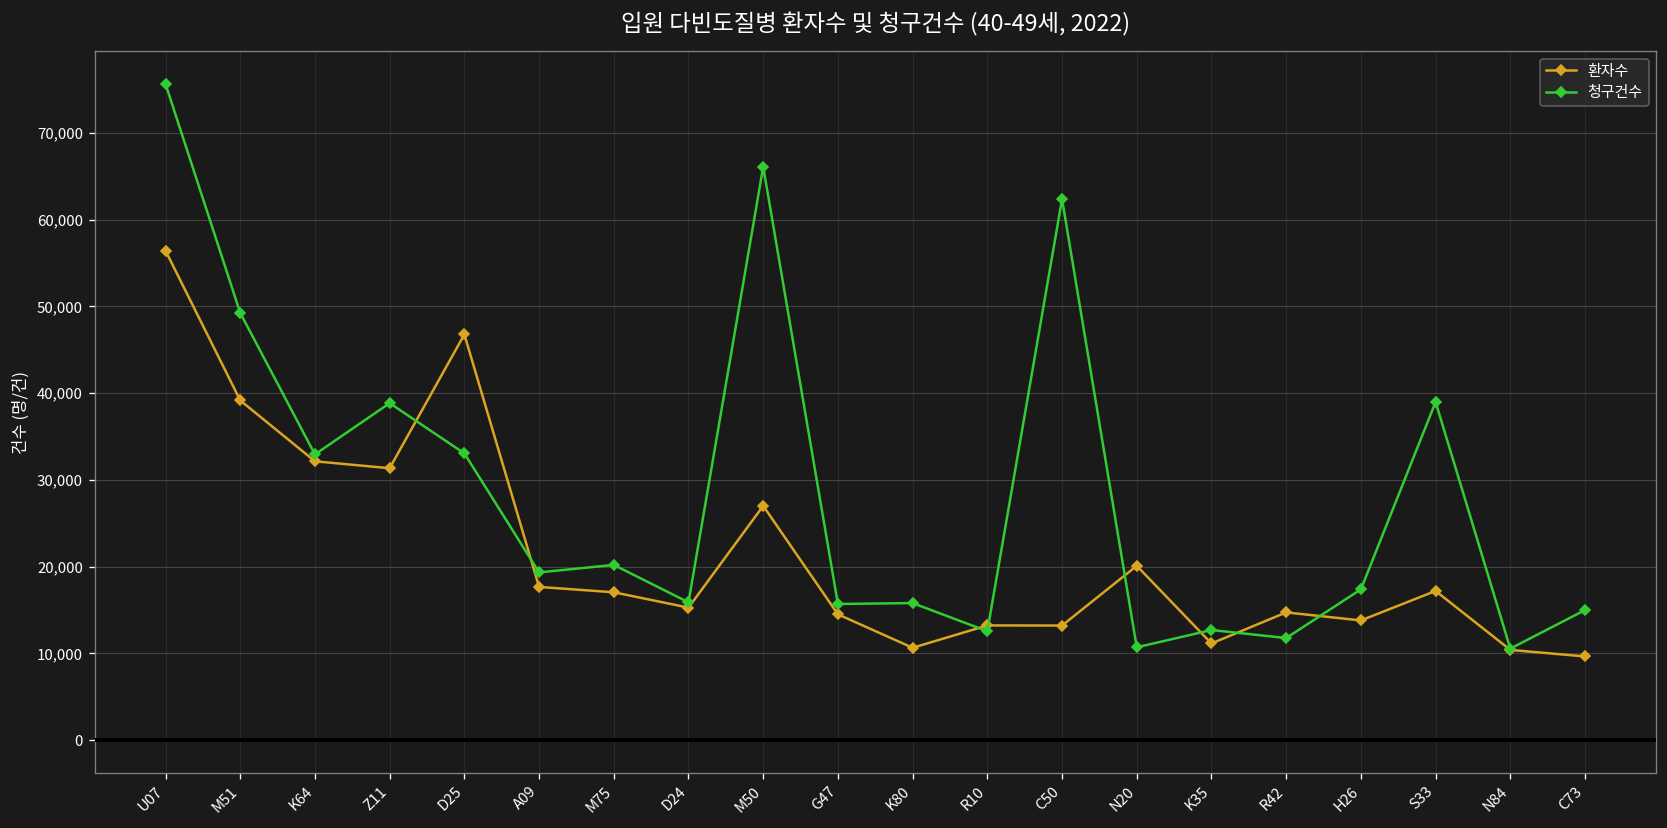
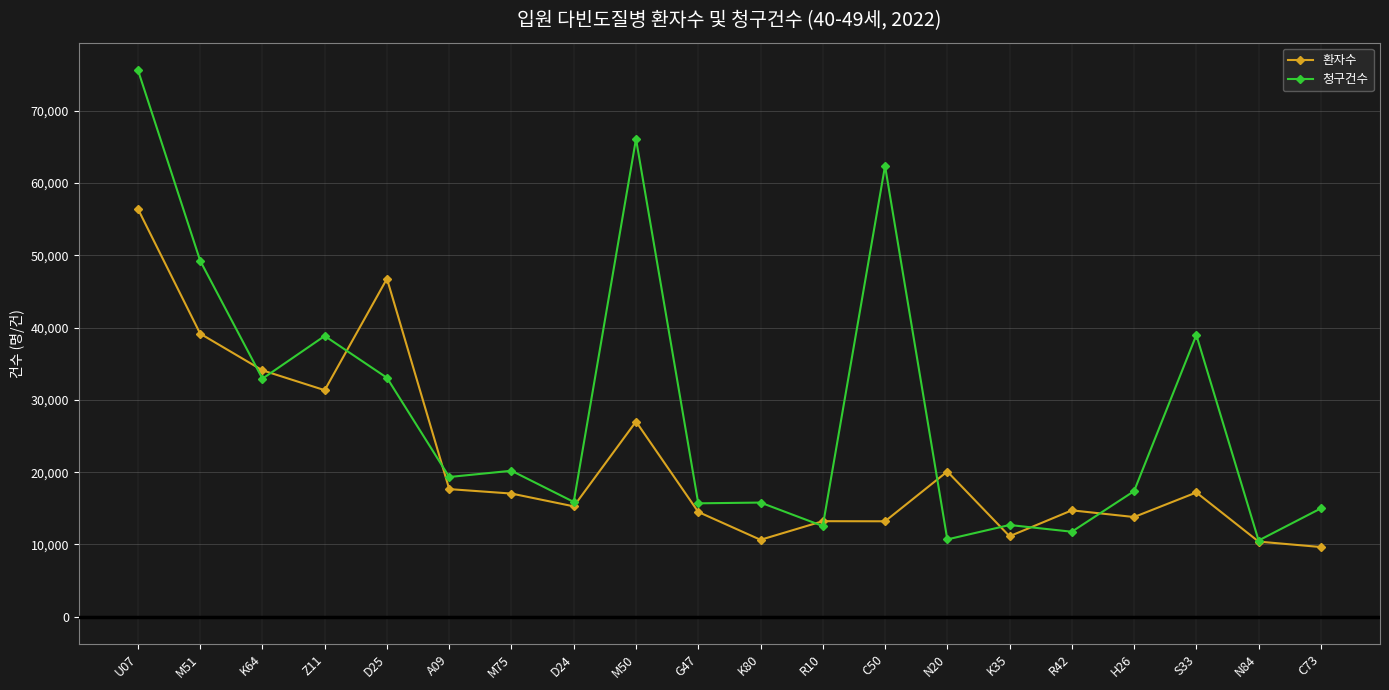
  {
    "환자수": {
      "U07": "56,000",
      "M51": "39,000",
-     "K64": "32,000",
+     "K64": "34,000",
      "Z11": "31,000",
      "D25": "47,000",
      "A09": "18,000",
      "M75": "17,000",
      "D24": "15,000",
      "M50": "27,000",
      "G47": "14,000",
      "K80": "11,000",
      "R10": "13,000",
      "C50": "13,000",
      "N20": "20,000",
      "K35": "11,000",
      "R42": "15,000",
      "H26": "14,000",
      "S33": "17,000",
      "C73": "10,000"
    },
    "청구건수": {
      "U07": "76,000",
      "M51": "49,000",
      "K64": "33,000",
      "Z11": "39,000",
      "D25": "33,000",
      "A09": "19,000",
      "M75": "20,000",
      "D24": "16,000",
      "M50": "66,000",
      "G47": "16,000",
      "K80": "16,000",
      "R10": "13,000",
      "C50": "62,000",
      "N20": "11,000",
      "K35": "13,000",
      "R42": "12,000",
      "H26": "17,000",
      "S33": "39,000",
      "C73": "15,000"
    }
  }
